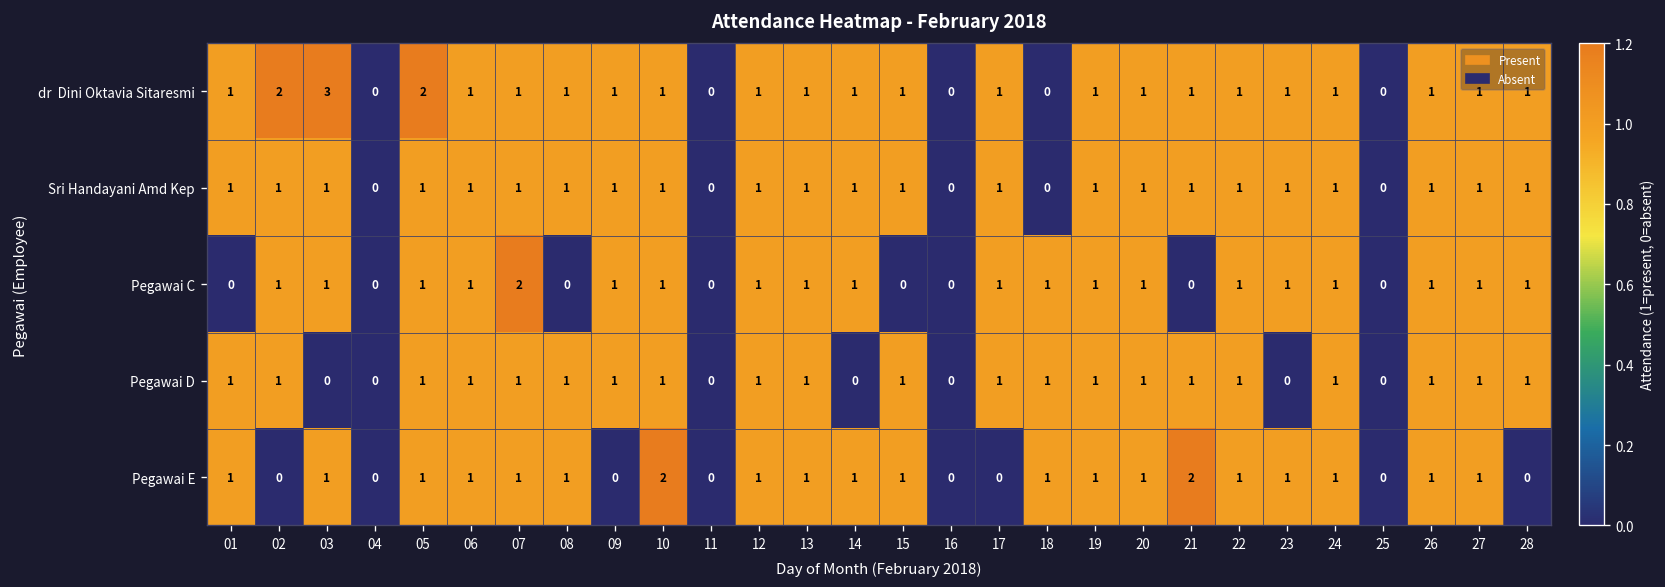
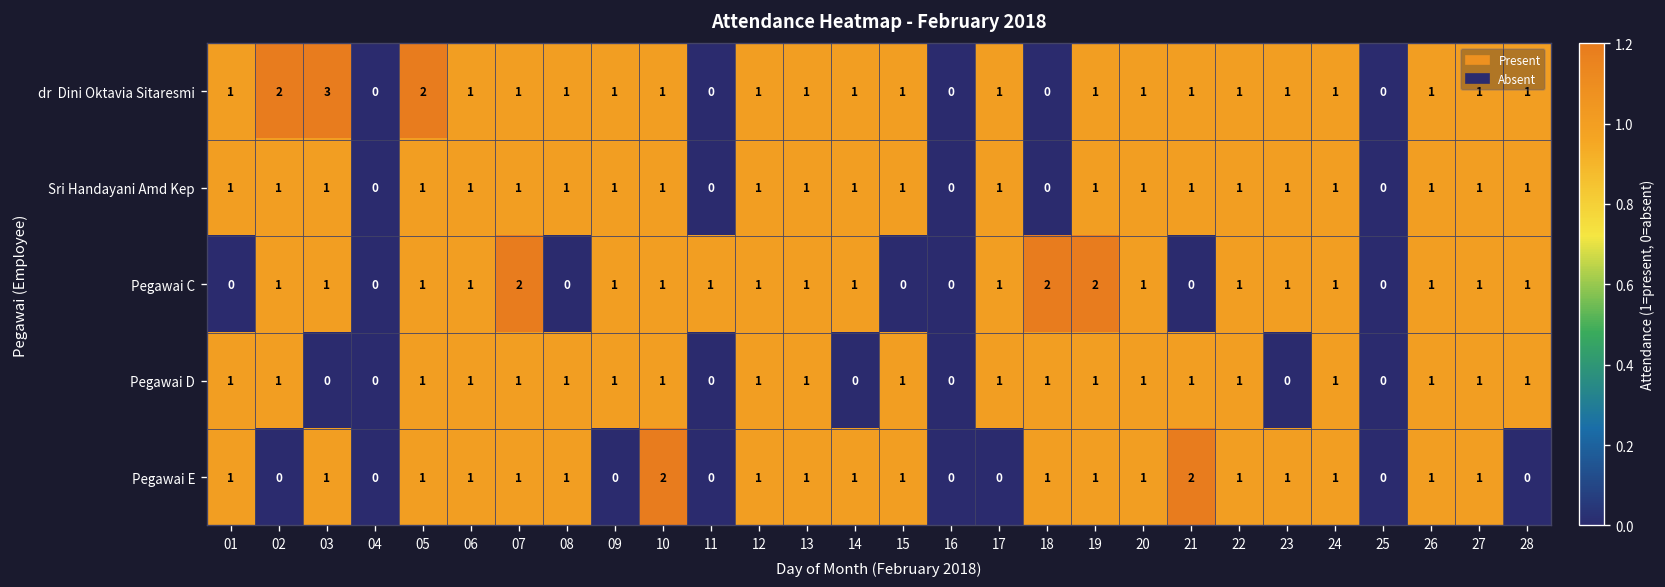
  {
    "dr Dini Oktavia Sitaresmi": {
      "01": 1,
      "02": 2,
      "03": 3,
      "04": 0,
      "05": 2,
      "06": 1,
      "07": 1,
      "08": 1,
      "09": 1,
      "10": 1,
      "11": 0,
      "12": 1,
      "13": 1,
      "14": 1,
      "15": 1,
      "16": 0,
      "17": 1,
      "18": 0,
      "19": 1,
      "20": 1,
      "21": 1,
      "22": 1,
      "23": 1,
      "24": 1,
      "25": 0,
      "26": 1
    },
    "Sri Handayani Amd Kep": {
      "01": 1,
      "02": 1,
      "03": 1,
      "04": 0,
      "05": 1,
      "06": 1,
      "07": 1,
      "08": 1,
      "09": 1,
      "10": 1,
      "11": 0,
      "12": 1,
      "13": 1,
      "14": 1,
      "15": 1,
      "16": 0,
      "17": 1,
      "18": 0,
      "19": 1,
      "20": 1,
      "21": 1,
      "22": 1,
      "23": 1,
      "24": 1,
      "25": 0,
      "26": 1,
      "27": 1,
      "28": 1
    },
    "Pegawai C": {
      "01": 0,
      "02": 1,
      "03": 1,
      "04": 0,
      "05": 1,
      "06": 1,
      "07": 2,
      "08": 0,
      "09": 1,
      "10": 1,
-     "11": 0,
+     "11": 1,
      "12": 1,
      "13": 1,
      "14": 1,
      "15": 0,
      "16": 0,
      "17": 1,
-     "18": 1,
-     "19": 1,
+     "18": 2,
+     "19": 2,
      "20": 1,
      "21": 0,
      "22": 1,
      "23": 1,
      "24": 1,
      "25": 0,
      "26": 1,
      "27": 1,
      "28": 1
    },
    "Pegawai D": {
      "01": 1,
      "02": 1,
      "03": 0,
      "04": 0,
      "05": 1,
      "06": 1,
      "07": 1,
      "08": 1,
      "09": 1,
      "10": 1,
      "11": 0,
      "12": 1,
      "13": 1,
      "14": 0,
      "15": 1,
      "16": 0,
      "17": 1,
      "18": 1,
      "19": 1,
      "20": 1,
      "21": 1,
      "22": 1,
      "23": 0,
      "24": 1,
      "25": 0,
      "26": 1,
      "27": 1,
      "28": 1
    },
    "Pegawai E": {
      "01": 1,
      "02": 0,
      "03": 1,
      "04": 0,
      "05": 1,
      "06": 1,
      "07": 1,
      "08": 1,
      "09": 0,
      "10": 2,
      "11": 0,
      "12": 1,
      "13": 1,
      "14": 1,
      "15": 1,
      "16": 0,
      "17": 0,
      "18": 1,
      "19": 1,
      "20": 1,
      "21": 2,
      "22": 1,
      "23": 1,
      "24": 1,
      "25": 0,
      "26": 1,
      "27": 1,
      "28": 0
    }
  }
